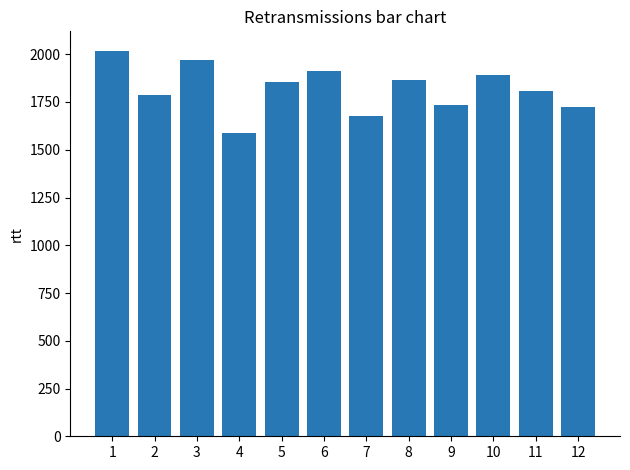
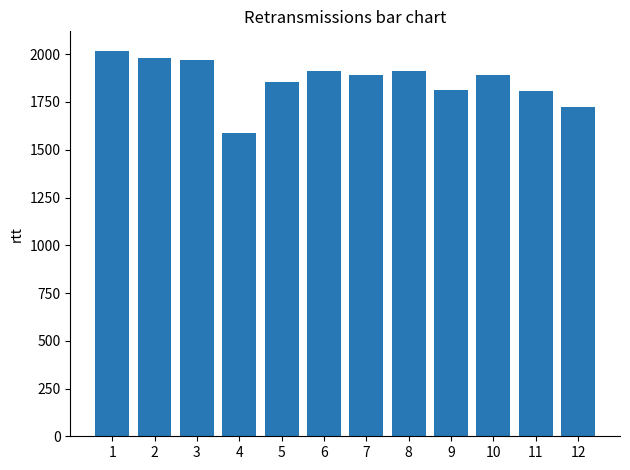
  {
    "1": 2020,
-   "2": 1790,
+   "2": 1980,
    "3": 1970,
    "4": 1590,
    "5": 1860,
    "6": 1910,
-   "7": 1680,
-   "8": 1870,
-   "9": 1740,
+   "7": 1890,
+   "8": 1910,
+   "9": 1810,
    "10": 1890,
    "11": 1810,
    "12": 1730
  }
